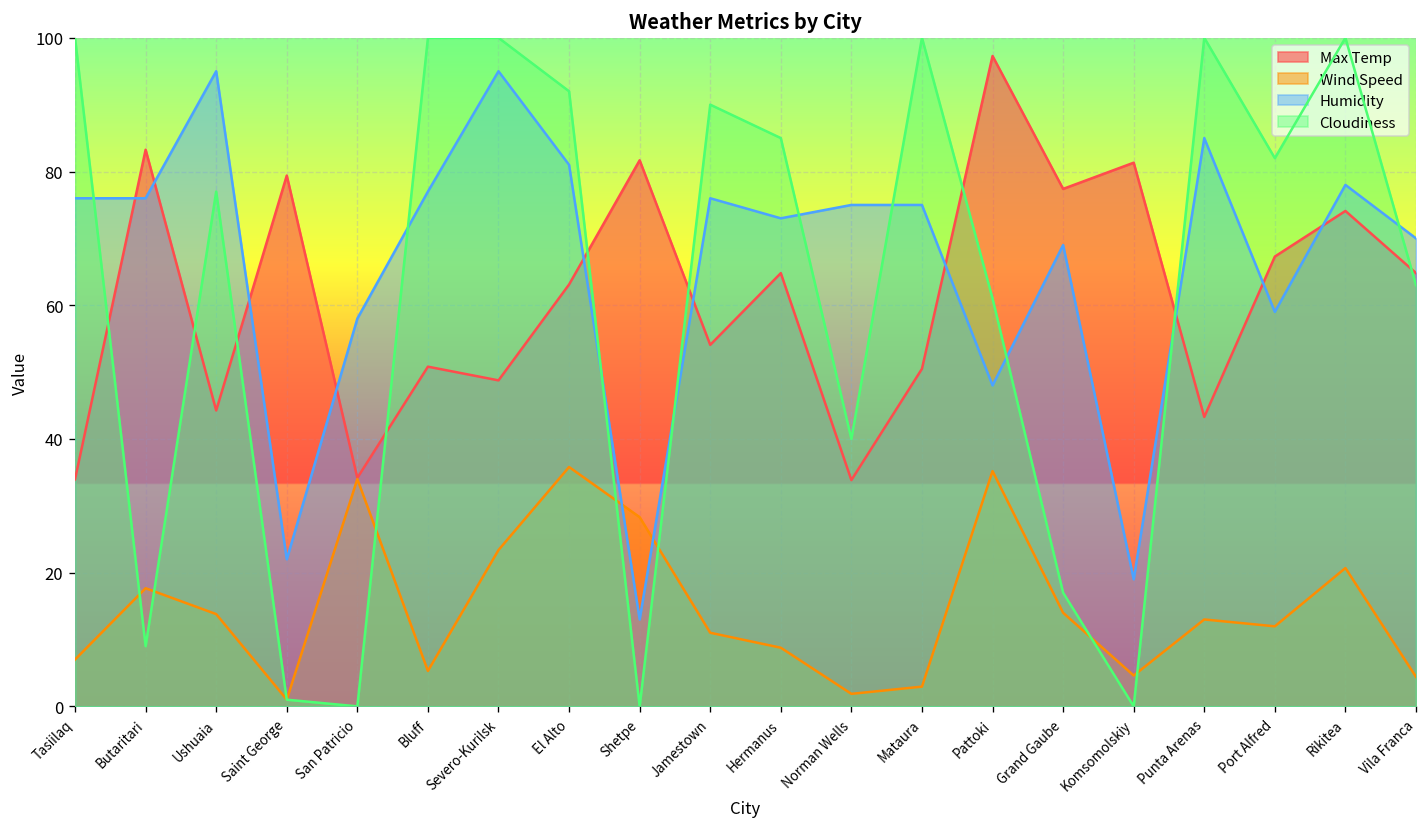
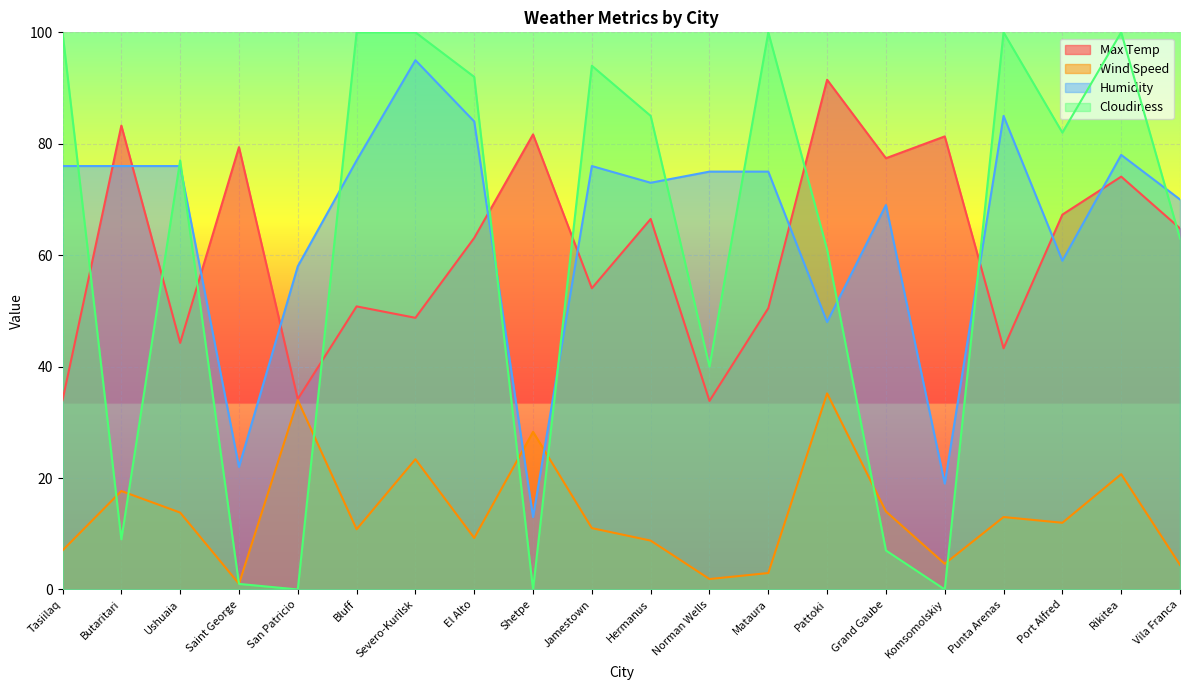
  {
    "Max Temp": {
      "Tasiilaq": 34,
      "Butaritari": 83,
      "Ushuaia": 44,
      "Saint George": 79,
      "Bluff": 51,
      "Severo-Kurilsk": 49,
      "El Alto": 63,
      "Shetpe": 82,
      "Jamestown": 54,
-     "Hermanus": 65,
+     "Hermanus": 67,
      "Norman Wells": 34,
      "Mataura": 50,
-     "Pattoki": 97,
+     "Pattoki": 91,
      "Grand Gaube": 77,
      "Komsomolskiy": 81,
      "Punta Arenas": 43,
      "Port Alfred": 67,
      "Rikitea": 74,
      "Vila Franca": 65
    },
    "Wind Speed": {
      "Tasiilaq": 7,
      "Butaritari": 18,
      "Ushuaia": 14,
-     "Bluff": 5,
+     "Bluff": 11,
      "Severo-Kurilsk": 23,
-     "El Alto": 36,
+     "El Alto": 9,
      "Shetpe": 28,
      "Jamestown": 11,
      "Hermanus": 9,
      "Norman Wells": 2,
      "Mataura": 3,
      "Pattoki": 35,
      "Grand Gaube": 14,
      "Komsomolskiy": 5,
      "Punta Arenas": 13,
      "Port Alfred": 12,
      "Rikitea": 21,
      "Vila Franca": 4
    },
    "Humidity": {
      "Tasiilaq": 76,
      "Butaritari": 76,
-     "Ushuaia": 95,
+     "Ushuaia": 76,
      "Saint George": 22,
      "San Patricio": 58,
      "Bluff": 77,
      "Severo-Kurilsk": 95,
-     "El Alto": 81,
+     "El Alto": 84,
      "Shetpe": 13,
      "Jamestown": 76,
      "Hermanus": 73,
      "Norman Wells": 75,
      "Mataura": 75,
      "Pattoki": 48,
      "Grand Gaube": 69,
      "Komsomolskiy": 19,
      "Punta Arenas": 85,
      "Port Alfred": 59,
      "Rikitea": 78,
      "Vila Franca": 70
    },
    "Cloudiness": {
      "Tasiilaq": 100,
      "Butaritari": 9,
      "Ushuaia": 77,
      "San Patricio": 0,
      "Bluff": 100,
      "Severo-Kurilsk": 100,
      "El Alto": 92,
      "Shetpe": 0,
-     "Jamestown": 90,
+     "Jamestown": 94,
      "Hermanus": 85,
      "Norman Wells": 40,
      "Mataura": 100,
      "Pattoki": 61,
-     "Grand Gaube": 17,
+     "Grand Gaube": 7,
      "Komsomolskiy": 0,
      "Punta Arenas": 100,
      "Port Alfred": 82,
      "Rikitea": 100,
      "Vila Franca": 63
    }
  }
